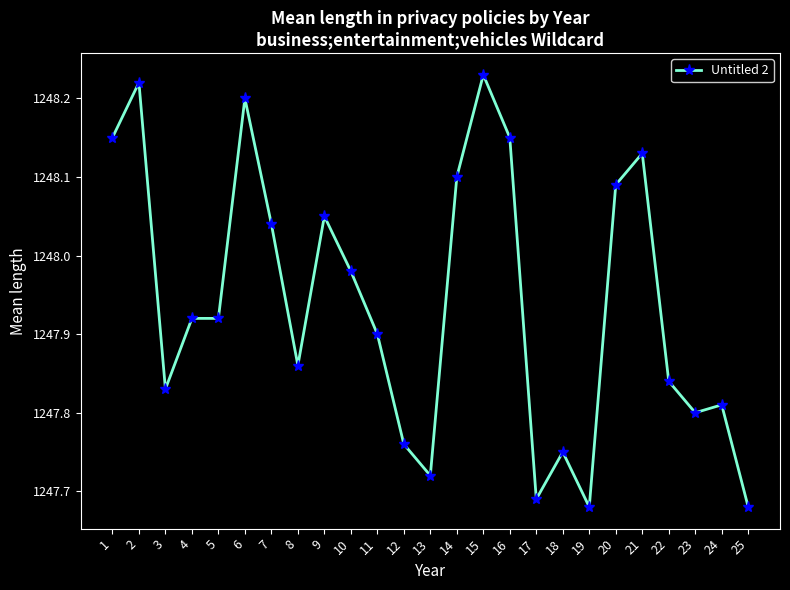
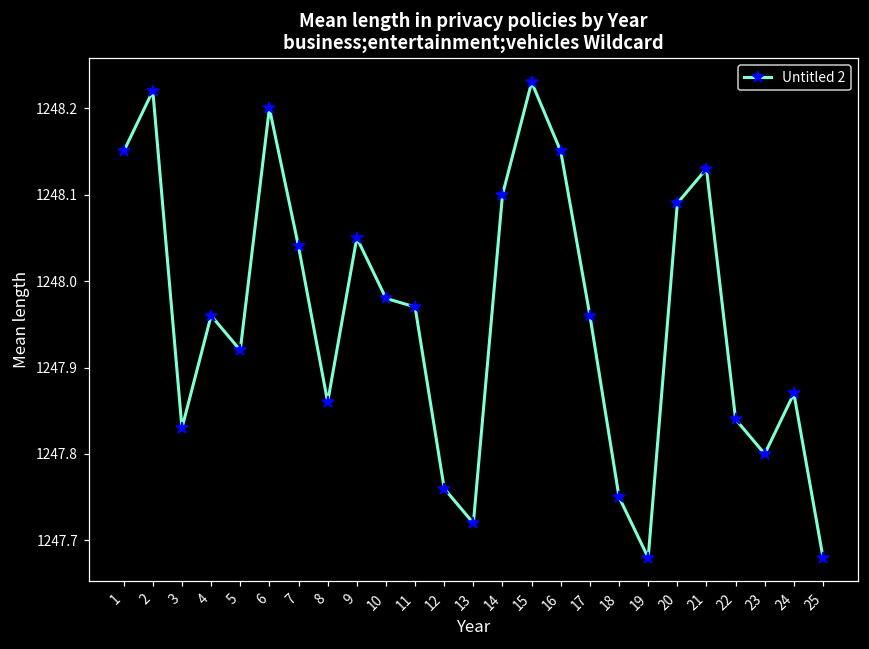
  {
    "1": 1248.15,
    "2": 1248.22,
    "3": 1247.83,
-   "4": 1247.92,
+   "4": 1247.96,
    "5": 1247.92,
    "6": 1248.20,
    "7": 1248.04,
    "8": 1247.86,
    "9": 1248.05,
    "10": 1247.98,
-   "11": 1247.90,
+   "11": 1247.97,
    "12": 1247.76,
    "13": 1247.72,
    "14": 1248.10,
    "15": 1248.23,
    "16": 1248.15,
-   "17": 1247.69,
+   "17": 1247.96,
    "18": 1247.75,
    "19": 1247.68,
    "20": 1248.09,
    "21": 1248.13,
    "22": 1247.84,
    "23": 1247.80,
-   "24": 1247.81,
+   "24": 1247.87,
    "25": 1247.68
  }
